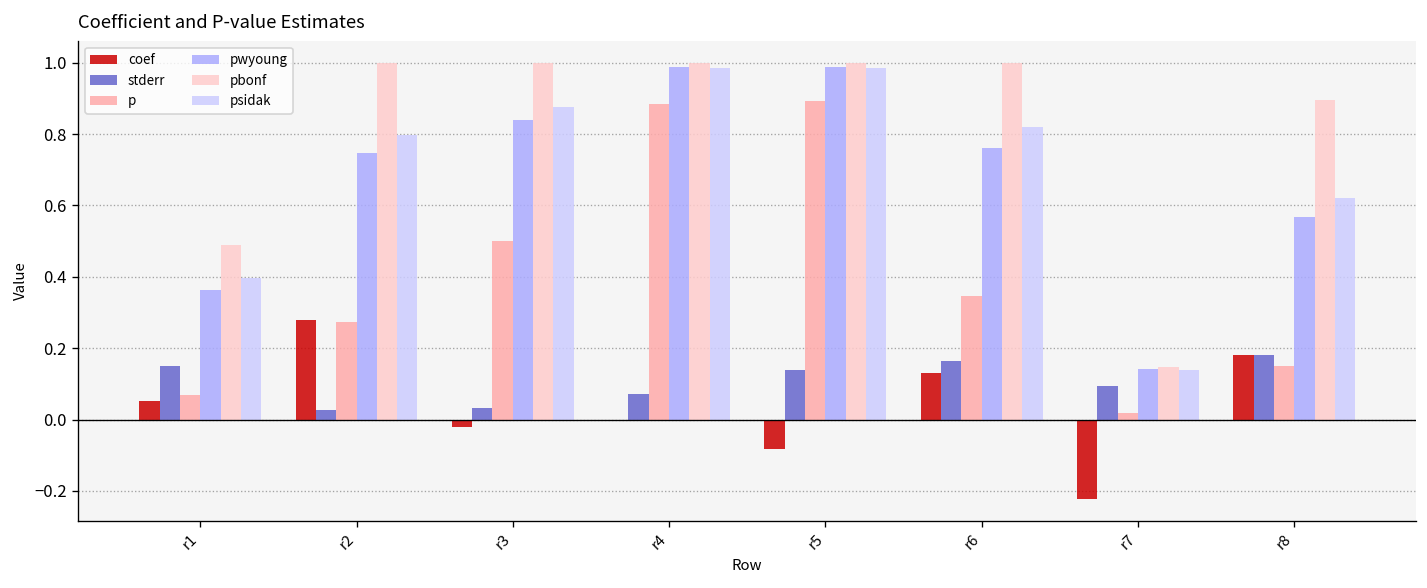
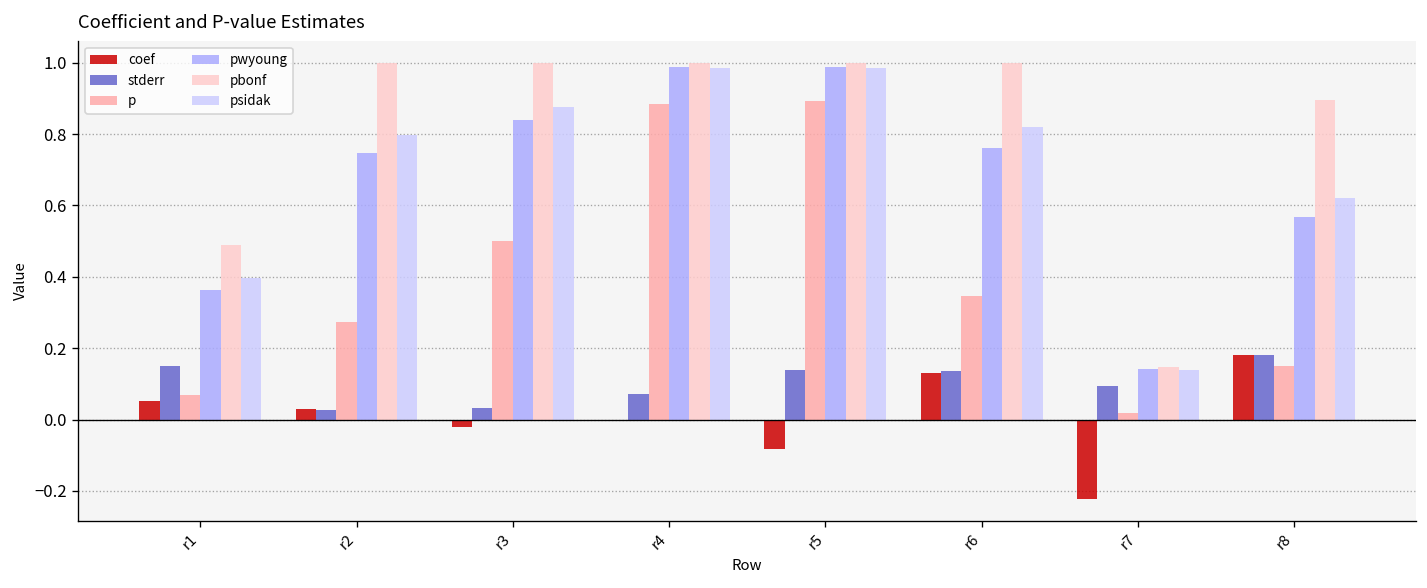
  {
    "coef": {
      "r1": 0.05,
-     "r2": 0.28,
+     "r2": 0.03,
      "r3": -0.02,
      "r5": -0.08,
      "r6": 0.13,
      "r7": -0.22,
      "r8": 0.18
    },
    "stderr": {
      "r1": 0.15,
      "r2": 0.03,
      "r3": 0.03,
      "r4": 0.07,
      "r5": 0.14,
-     "r6": 0.17,
+     "r6": 0.14,
      "r7": 0.09,
      "r8": 0.18
    }
  }
